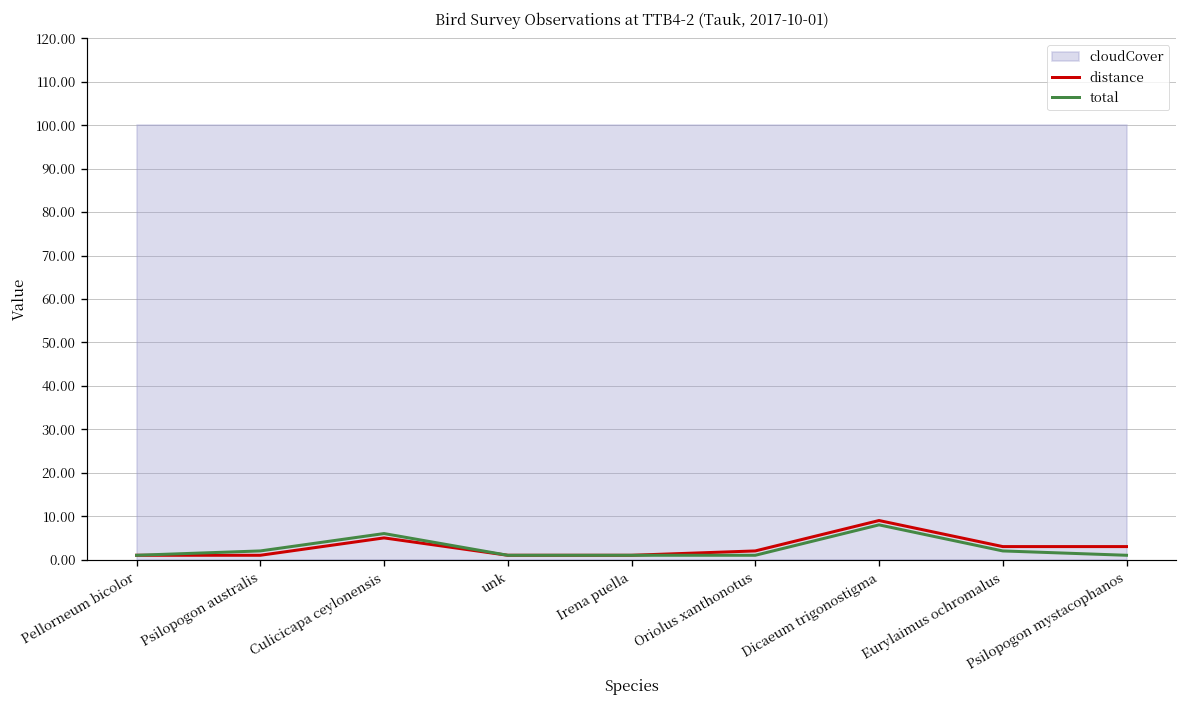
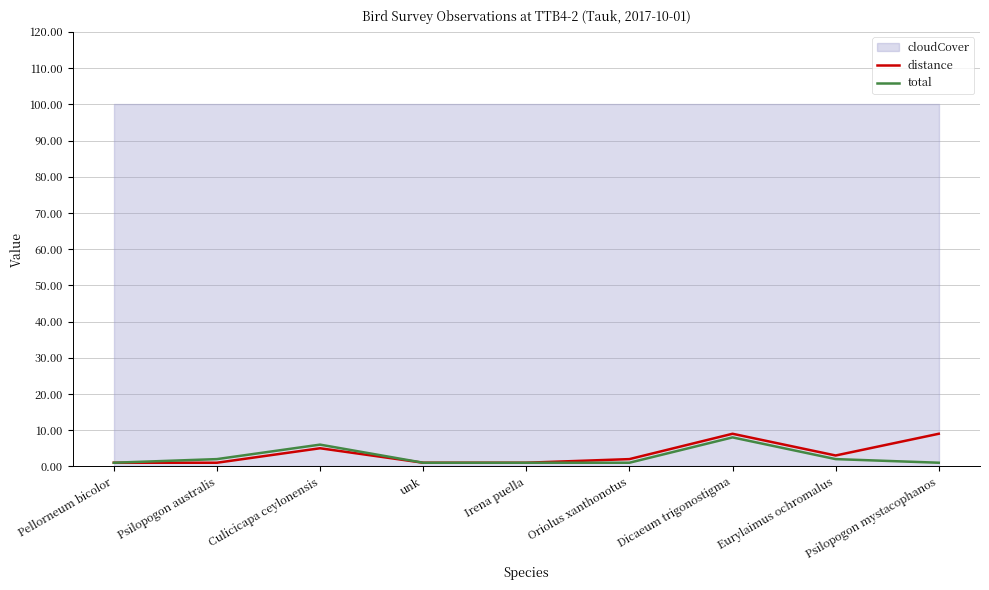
  {
    "cloudCover": {
      "Pellorneum bicolor": 100,
      "Psilopogon australis": 100,
      "Culicicapa ceylonensis": 100,
      "unk": 100,
      "Irena puella": 100,
      "Oriolus xanthonotus": 100,
      "Dicaeum trigonostigma": 100,
      "Eurylaimus ochromalus": 100,
      "Psilopogon mystacophanos": 100
    },
    "distance": {
      "Psilopogon australis": 1,
      "Culicicapa ceylonensis": 5,
      "Oriolus xanthonotus": 2,
      "Dicaeum trigonostigma": 9,
      "Eurylaimus ochromalus": 3,
-     "Psilopogon mystacophanos": 3
+     "Psilopogon mystacophanos": 9
    },
    "total": {
      "Psilopogon australis": 2,
      "Culicicapa ceylonensis": 6,
      "Oriolus xanthonotus": 1,
      "Dicaeum trigonostigma": 8,
      "Eurylaimus ochromalus": 2,
      "Psilopogon mystacophanos": 1
    }
  }
